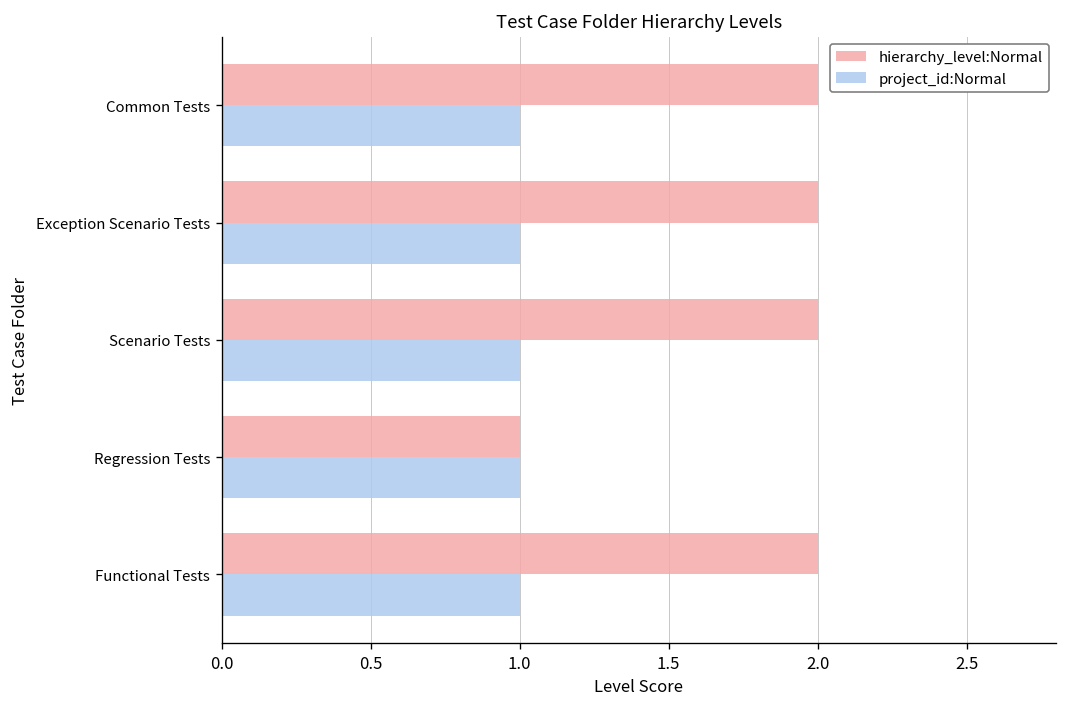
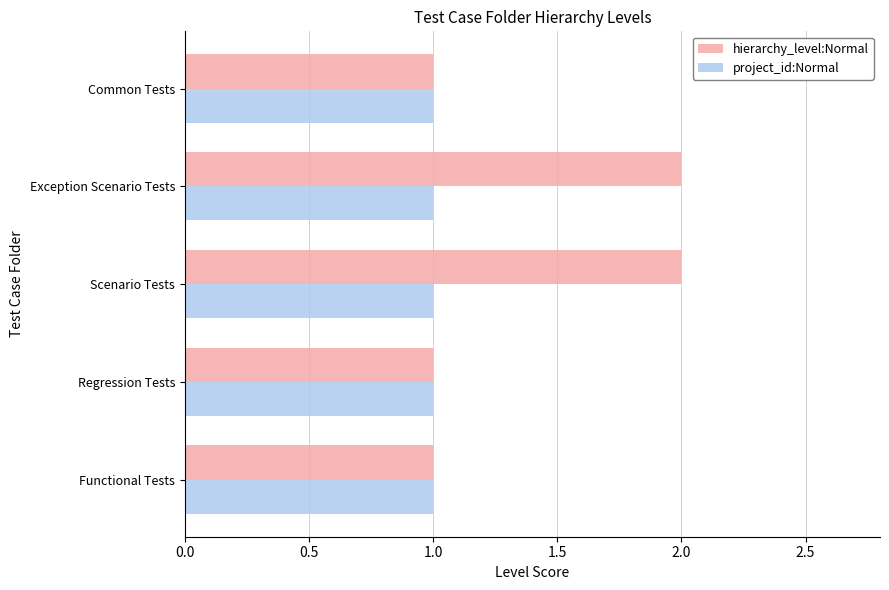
  {
    "hierarchy_level:Normal": {
-     "Common Tests": 2,
+     "Common Tests": 1,
      "Exception Scenario Tests": 2,
      "Scenario Tests": 2,
      "Regression Tests": 1,
-     "Functional Tests": 2
+     "Functional Tests": 1
    },
    "project_id:Normal": {
      "Common Tests": 1,
      "Exception Scenario Tests": 1,
      "Scenario Tests": 1,
      "Regression Tests": 1,
      "Functional Tests": 1
    }
  }
